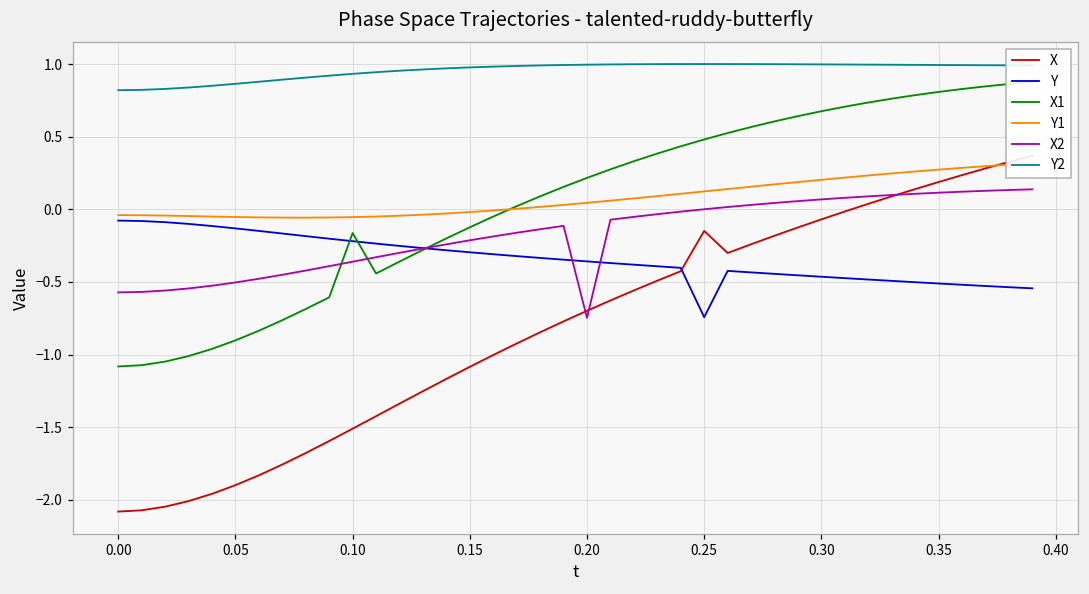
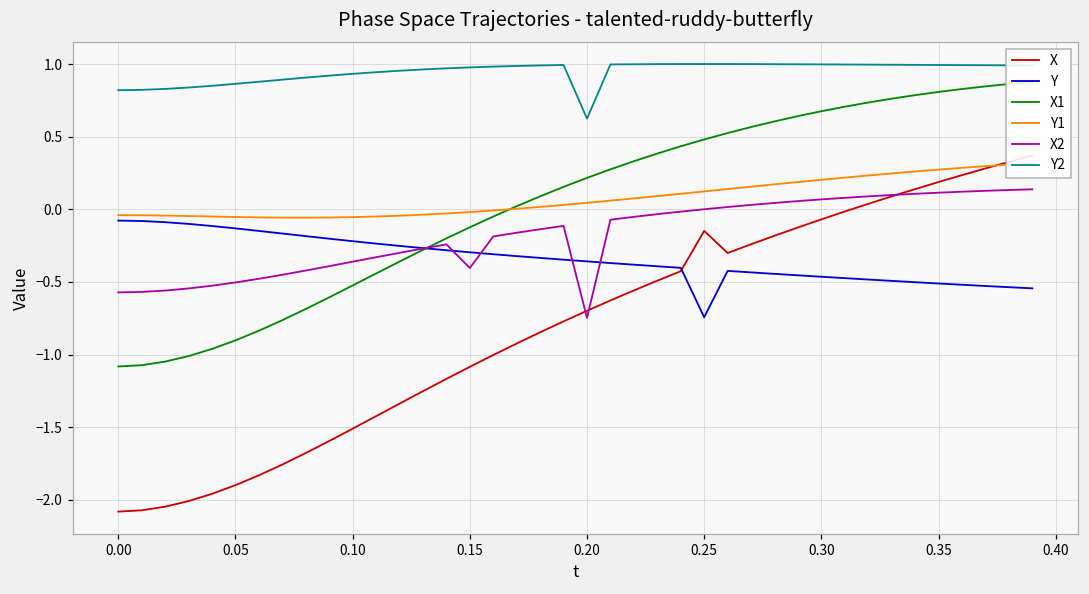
  {
    "X": {
      "0.00": -2.08,
      "0.05": -1.90,
      "0.10": -1.51,
      "0.15": -1.08,
      "0.20": -0.70,
      "0.25": -0.15,
      "0.30": -0.07,
      "0.35": 0.19
    },
    "Y": {
      "0.00": -0.08,
      "0.05": -0.13,
      "0.10": -0.22,
      "0.15": -0.30,
      "0.20": -0.36,
      "0.25": -0.74,
      "0.30": -0.46,
      "0.35": -0.51
    },
    "X1": {
      "0.00": -1.08,
      "0.05": -0.90,
-     "0.10": -0.16,
+     "0.10": -0.52,
      "0.15": -0.12,
      "0.20": 0.22,
      "0.25": 0.48,
      "0.30": 0.68,
      "0.35": 0.81
    },
    "Y1": {
      "0.00": -0.04,
      "0.05": -0.05,
      "0.10": -0.05,
      "0.15": -0.02,
      "0.20": 0.04,
      "0.25": 0.12,
      "0.30": 0.20,
      "0.35": 0.27
    },
    "X2": {
      "0.00": -0.57,
      "0.05": -0.50,
      "0.10": -0.36,
-     "0.15": -0.21,
+     "0.15": -0.40,
      "0.20": -0.75,
      "0.25": 0.00,
      "0.30": 0.07,
      "0.35": 0.11
    },
    "Y2": {
      "0.00": 0.82,
      "0.05": 0.86,
      "0.10": 0.93,
      "0.15": 0.98,
-     "0.20": 1.00,
+     "0.20": 0.62,
      "0.25": 1.00,
      "0.30": 1.00,
      "0.35": 0.99
    }
  }
